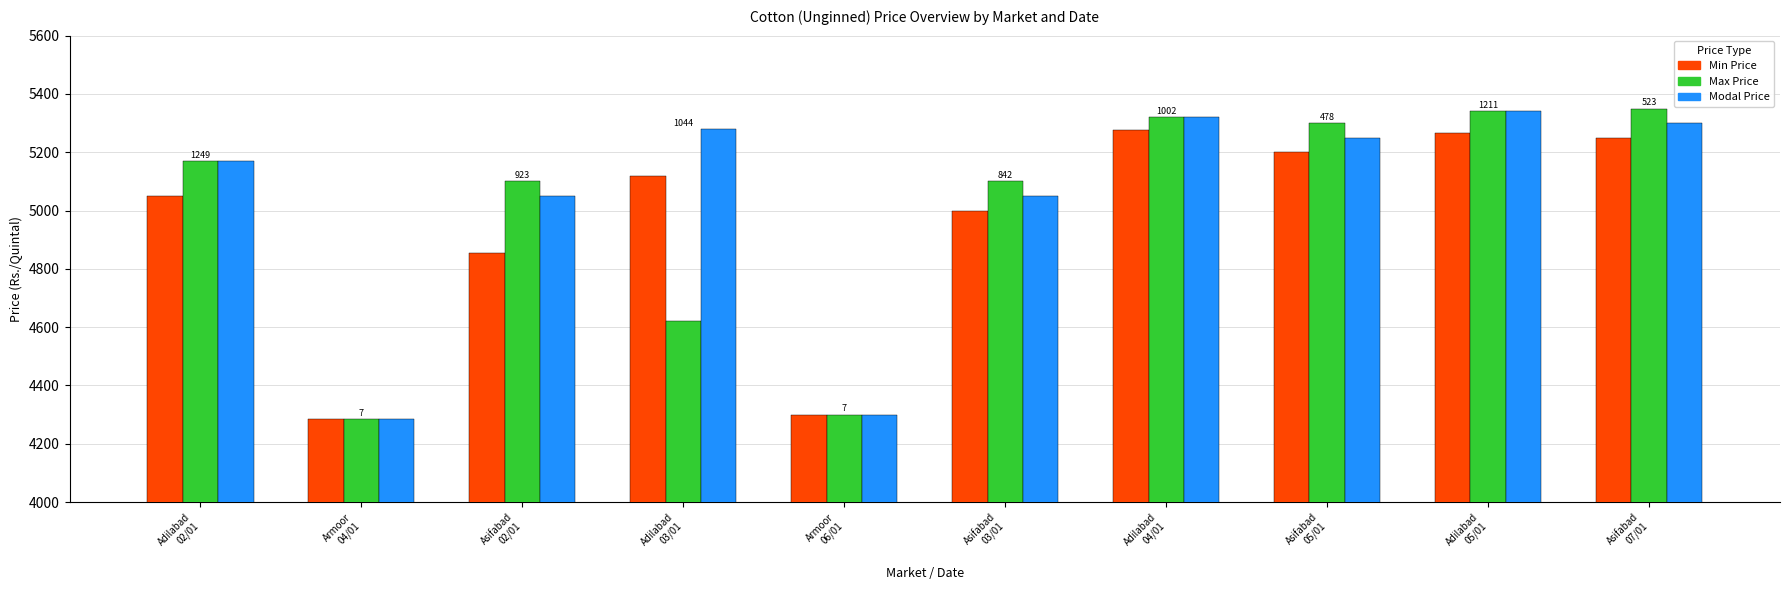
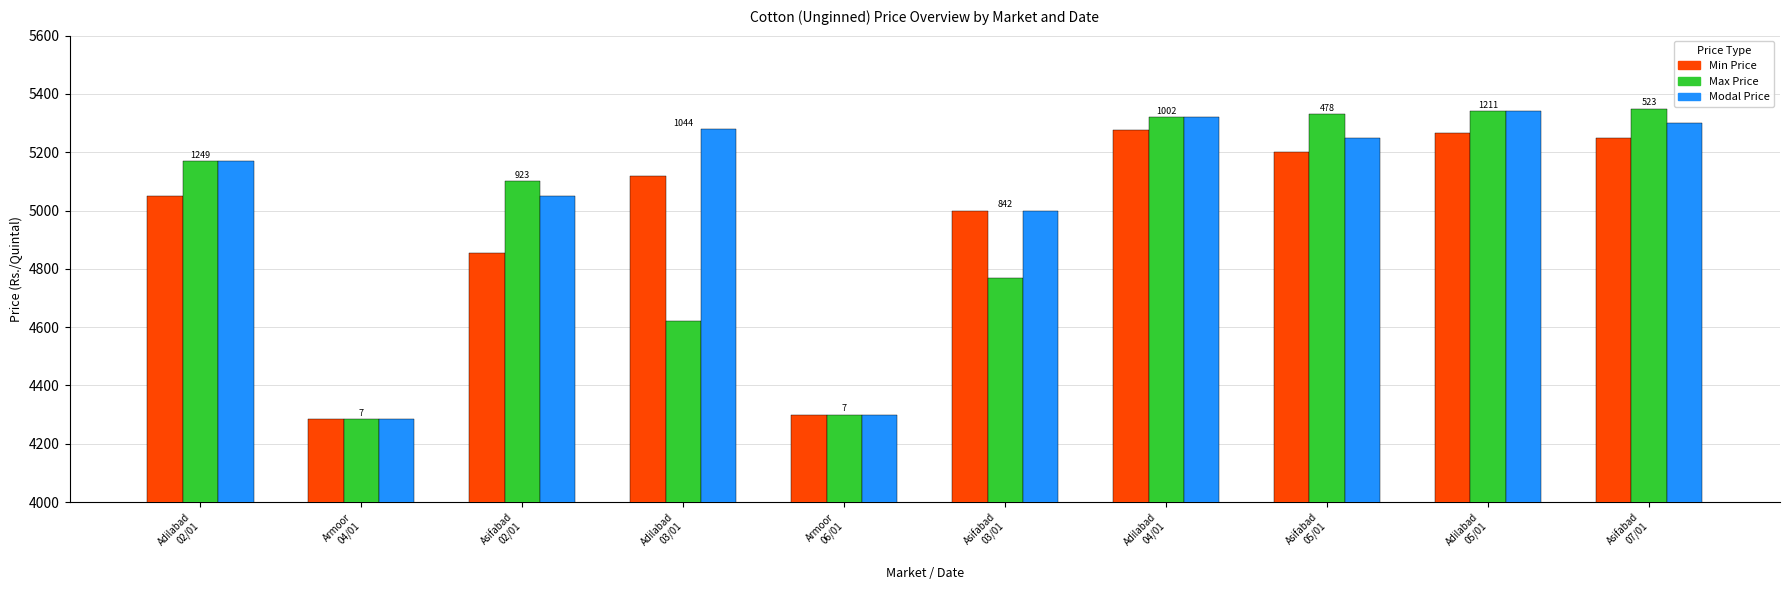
  {
    "Min Price": {
      "Adilabad 02/01": 5050,
      "Armoor 04/01": 4290,
      "Asifabad 02/01": 4860,
      "Adilabad 03/01": 5120,
      "Armoor 06/01": 4300,
      "Asifabad 03/01": 5000,
      "Adilabad 04/01": 5280,
      "Asifabad 05/01": 5200,
      "Adilabad 05/01": 5270,
      "Asifabad 07/01": 5250
    },
    "Max Price": {
      "Adilabad 03/01": 4620,
-     "Asifabad 03/01": 5100,
-     "Asifabad 05/01": 5300
+     "Asifabad 03/01": 4770,
+     "Asifabad 05/01": 5330
    },
    "Modal Price": {
      "Adilabad 02/01": 5170,
      "Armoor 04/01": 4290,
      "Asifabad 02/01": 5050,
      "Adilabad 03/01": 5280,
      "Armoor 06/01": 4300,
-     "Asifabad 03/01": 5050,
+     "Asifabad 03/01": 5000,
      "Adilabad 04/01": 5320,
      "Asifabad 05/01": 5250,
      "Adilabad 05/01": 5340,
      "Asifabad 07/01": 5300
    }
  }
